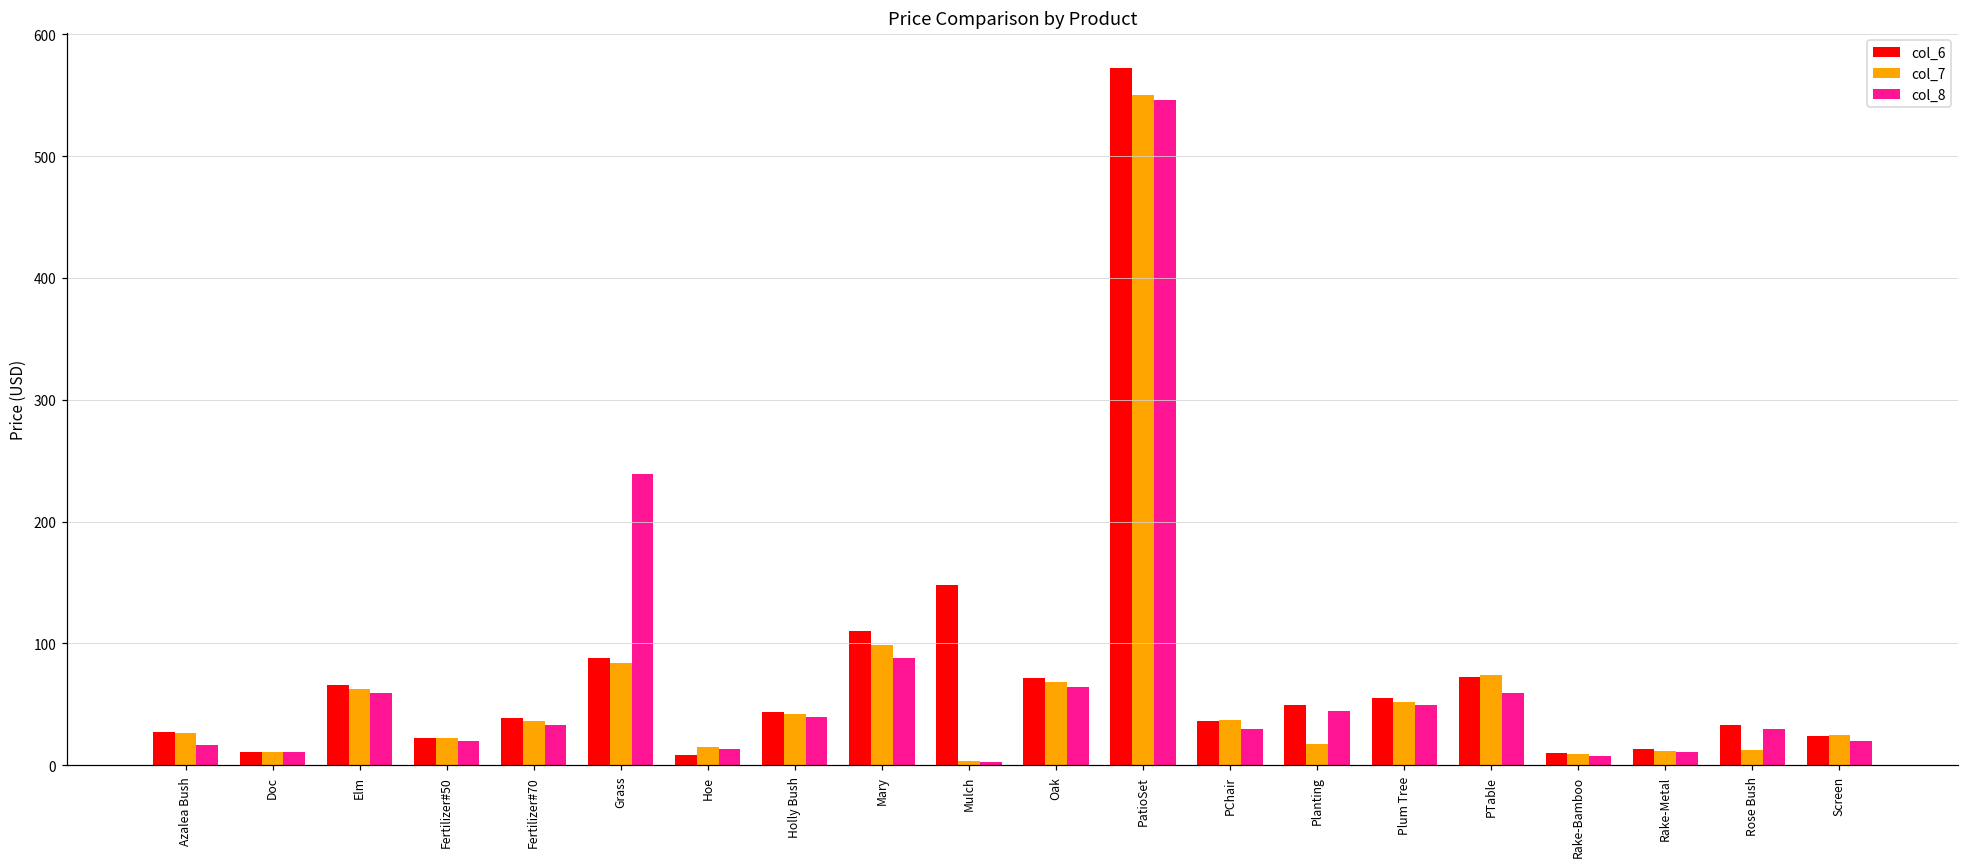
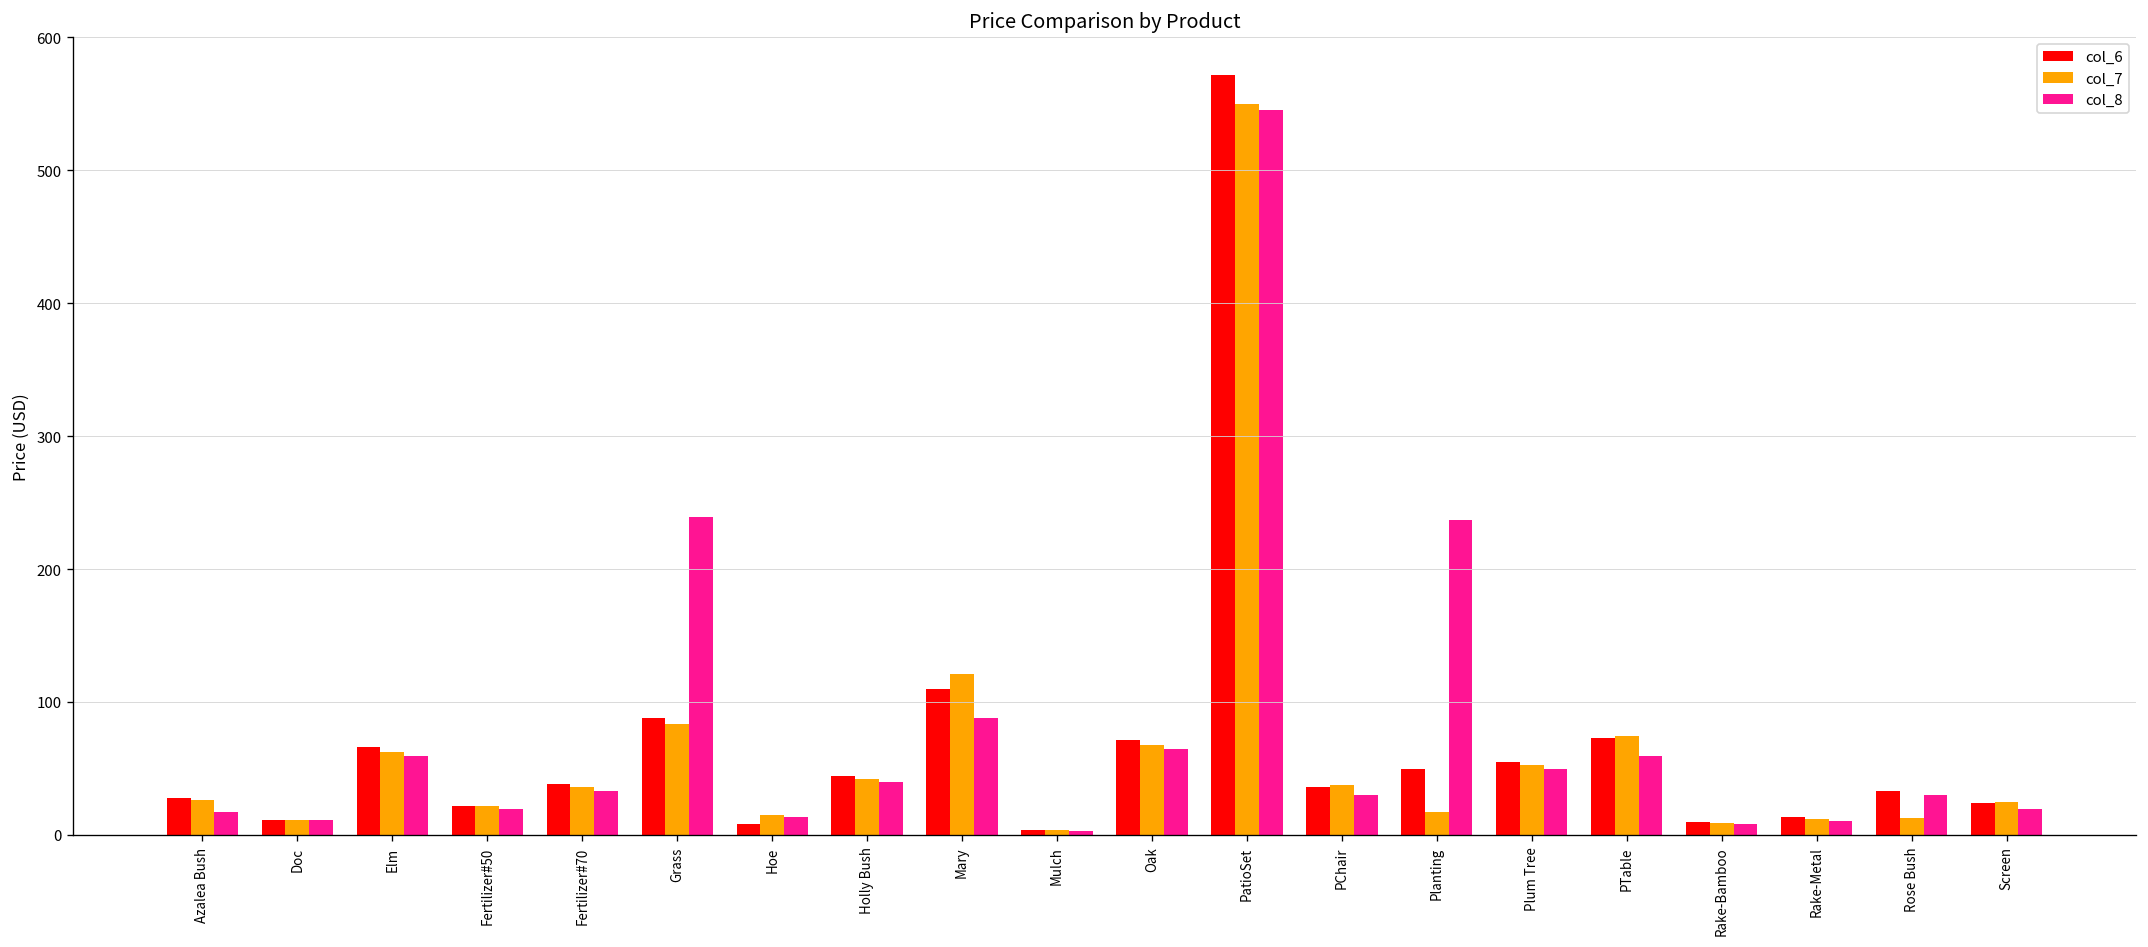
  {
    "col_6": {
      "Azalea Bush": 28,
      "Doc": 11,
      "Elm": 66,
      "Fertilizer#50": 22,
      "Fertilizer#70": 39,
      "Grass": 88,
      "Hoe": 8,
      "Holly Bush": 44,
      "Mary": 110,
-     "Mulch": 148,
+     "Mulch": 3,
      "Oak": 72,
      "PatioSet": 572,
      "PChair": 36,
      "Planting": 50,
      "Plum Tree": 55,
      "PTable": 73,
      "Rake-Bamboo": 10,
      "Rake-Metal": 13,
      "Rose Bush": 33,
      "Screen": 24
    },
    "col_7": {
      "Azalea Bush": 26,
      "Doc": 11,
      "Elm": 63,
      "Fertilizer#50": 22,
      "Fertilizer#70": 36,
      "Grass": 84,
      "Hoe": 15,
      "Holly Bush": 42,
-     "Mary": 99,
+     "Mary": 121,
      "Mulch": 3,
      "Oak": 68,
      "PatioSet": 550,
      "PChair": 37,
      "Planting": 17,
      "Plum Tree": 52,
      "PTable": 74,
      "Rake-Bamboo": 9,
      "Rake-Metal": 12,
      "Rose Bush": 12,
      "Screen": 25
    },
    "col_8": {
      "Azalea Bush": 17,
      "Doc": 11,
      "Elm": 59,
      "Fertilizer#50": 20,
      "Fertilizer#70": 33,
      "Grass": 239,
      "Hoe": 13,
      "Holly Bush": 40,
      "Mary": 88,
      "Mulch": 3,
      "Oak": 64,
      "PatioSet": 546,
      "PChair": 30,
-     "Planting": 45,
+     "Planting": 237,
      "Plum Tree": 50,
      "PTable": 59,
      "Rake-Bamboo": 8,
      "Rake-Metal": 11,
      "Rose Bush": 30,
      "Screen": 20
    }
  }
